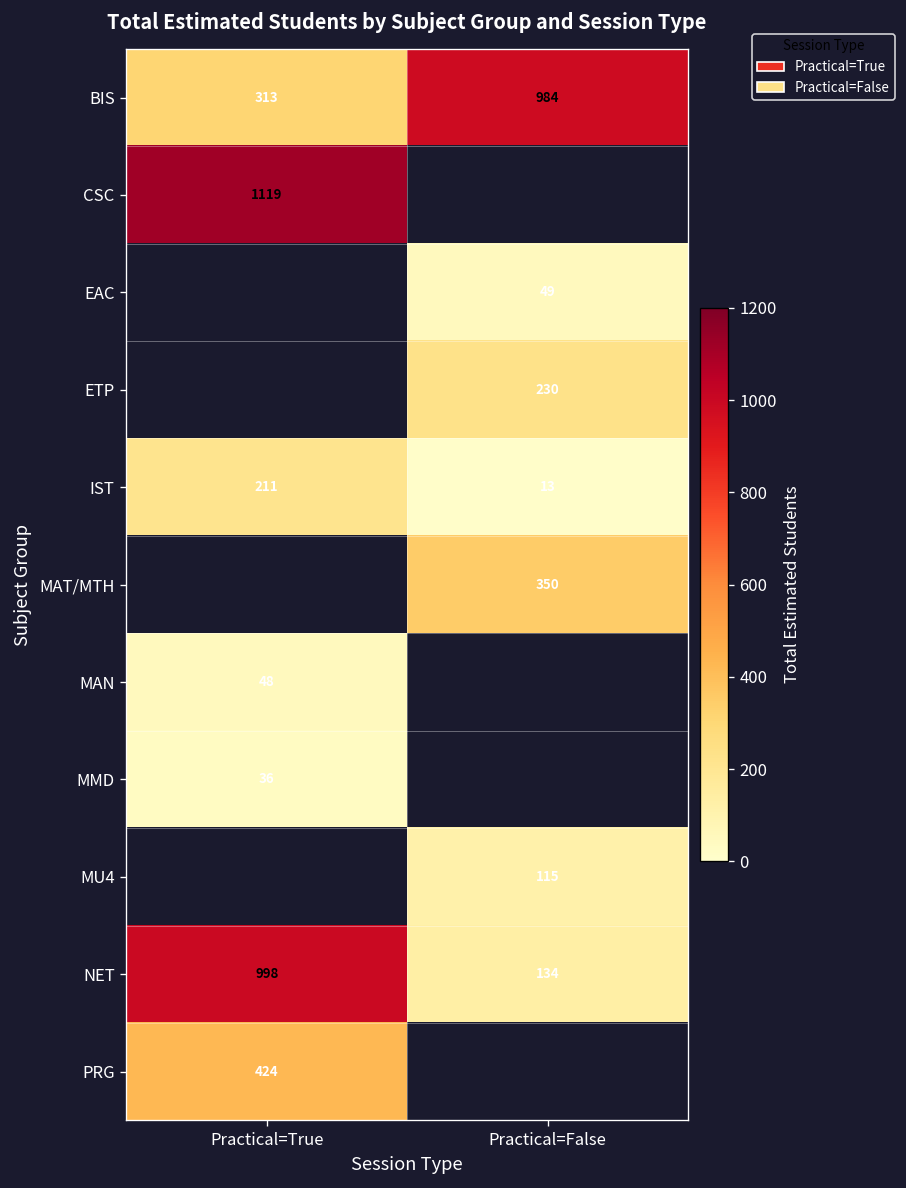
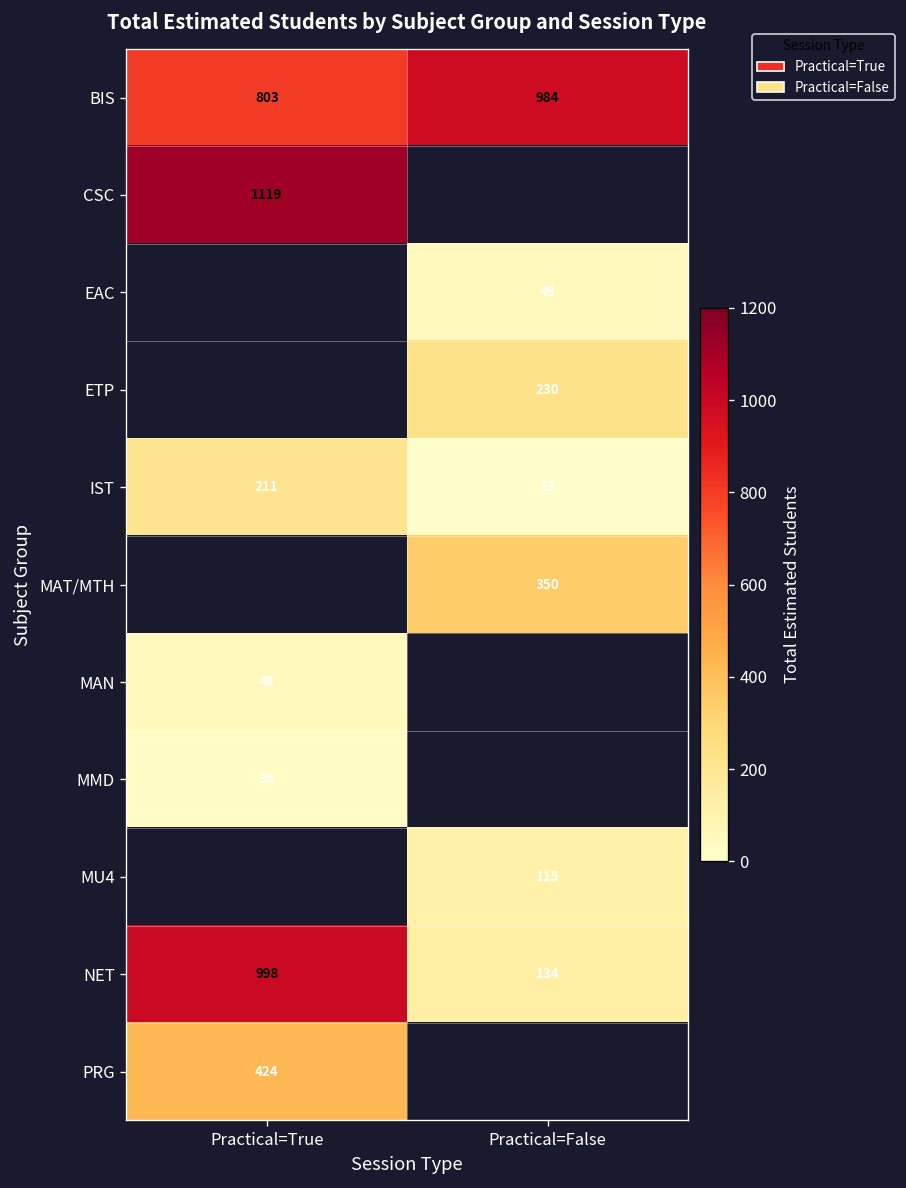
  {
    "BIS": {
-     "Practical=True": 313,
+     "Practical=True": 803,
      "Practical=False": 984
    },
    "CSC": {
      "Practical=True": 1119
    },
    "EAC": {
      "Practical=False": 49
    },
    "ETP": {
      "Practical=False": 230
    },
    "IST": {
      "Practical=True": 211,
      "Practical=False": 13
    },
    "MAT/MTH": {
      "Practical=False": 350
    },
    "MAN": {
      "Practical=True": 48
    },
    "MMD": {
      "Practical=True": 36
    },
    "MU4": {
      "Practical=False": 115
    },
    "NET": {
      "Practical=True": 998,
      "Practical=False": 134
    },
    "PRG": {
      "Practical=True": 424
    }
  }
